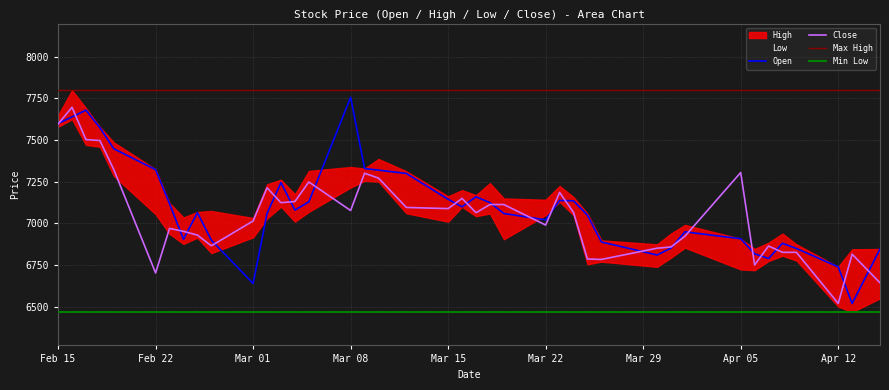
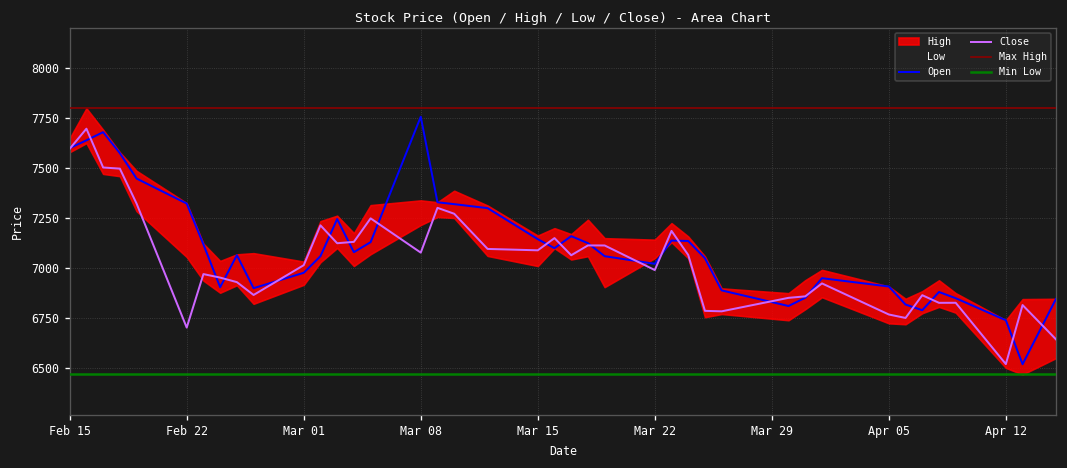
  {
    "Open": {
-     "Mar 01": 6640,
+     "Mar 01": 6980,
      "Mar 08": 7760,
      "Mar 15": 7150,
      "Mar 22": 7020
    },
    "Close": {
      "Feb 22": 6700,
      "Mar 01": 7020,
      "Mar 08": 7080,
      "Mar 15": 7090,
      "Mar 22": 6990,
-     "Apr 05": 7310,
+     "Apr 05": 6770,
      "Apr 12": 6520
    }
  }
